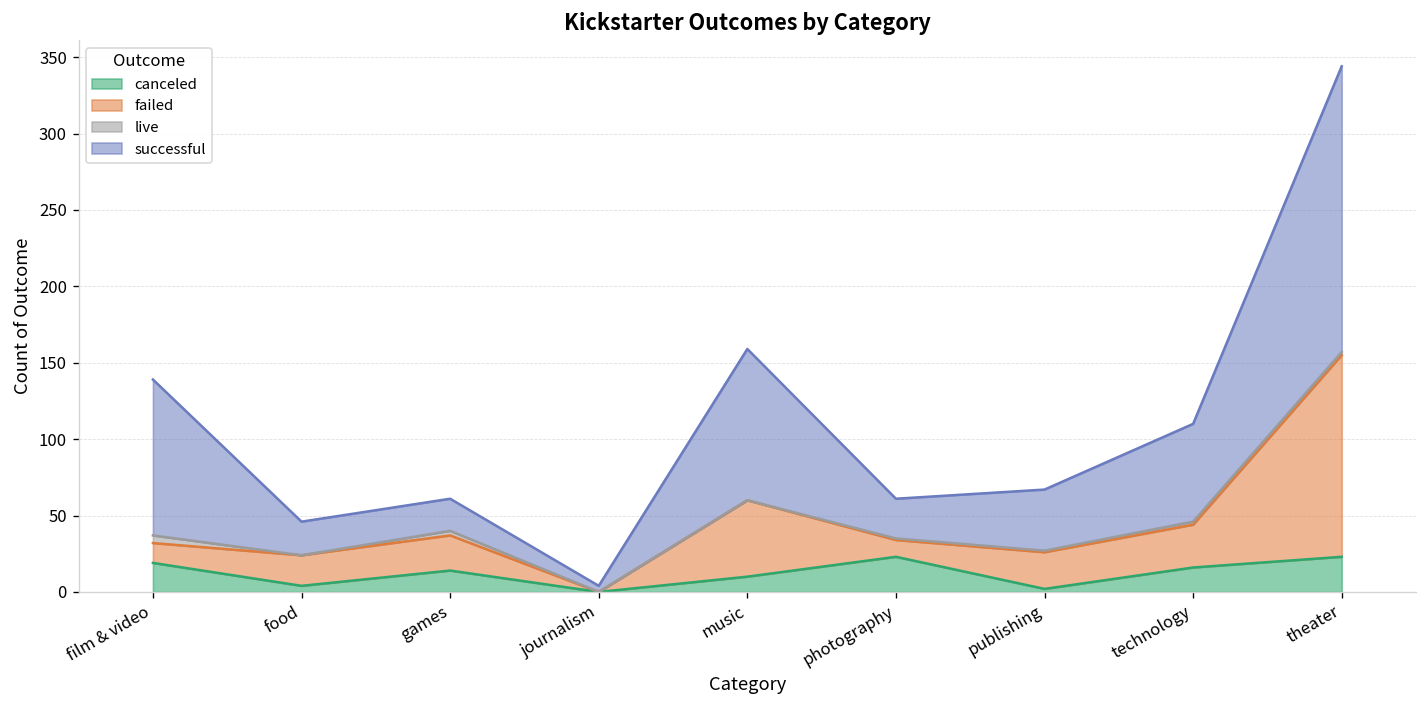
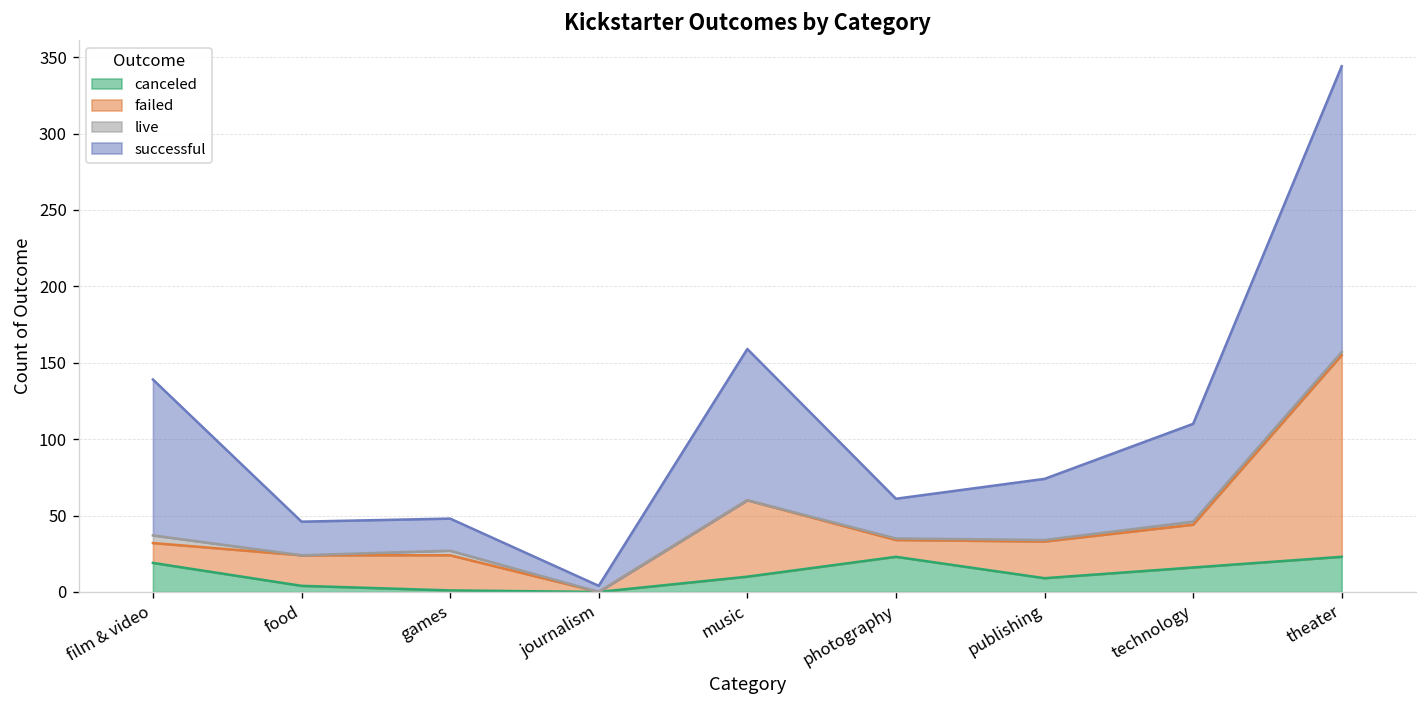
  {
    "canceled": {
      "film & video": 19,
      "food": 4,
-     "games": 14,
+     "games": 1,
      "music": 10,
      "photography": 23,
-     "publishing": 2,
+     "publishing": 9,
      "technology": 16,
      "theater": 23
    },
    "failed": {
      "film & video": 13,
      "games": 23,
      "technology": 28
    }
  }
